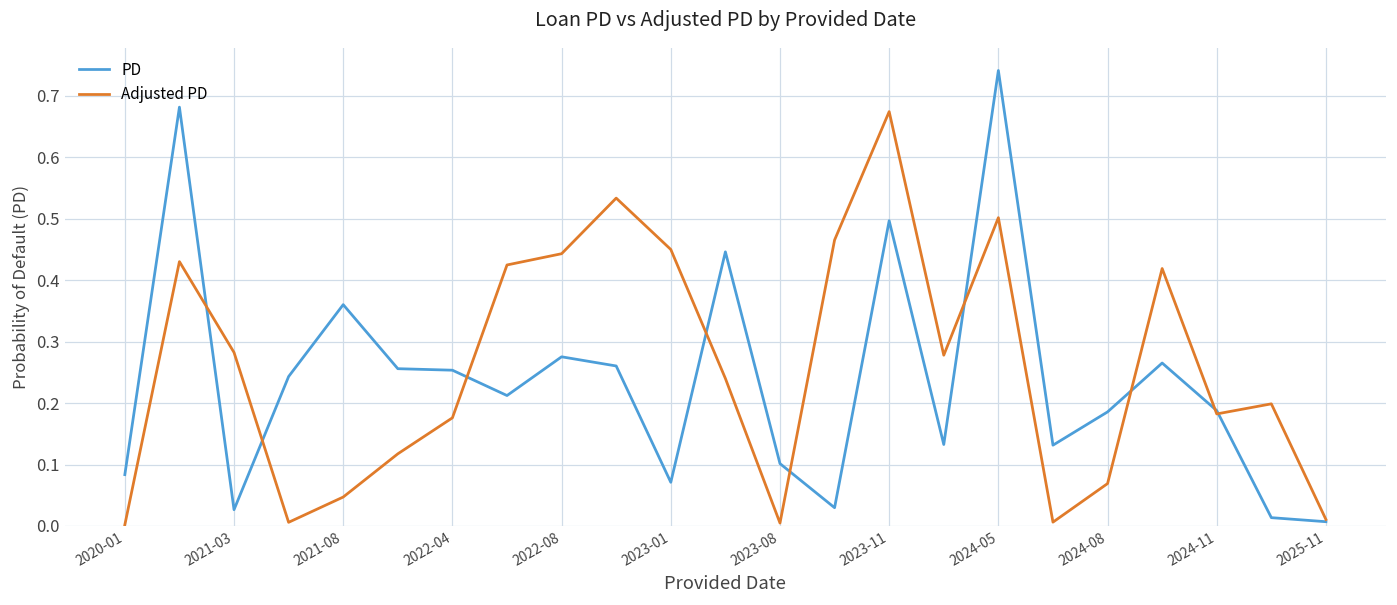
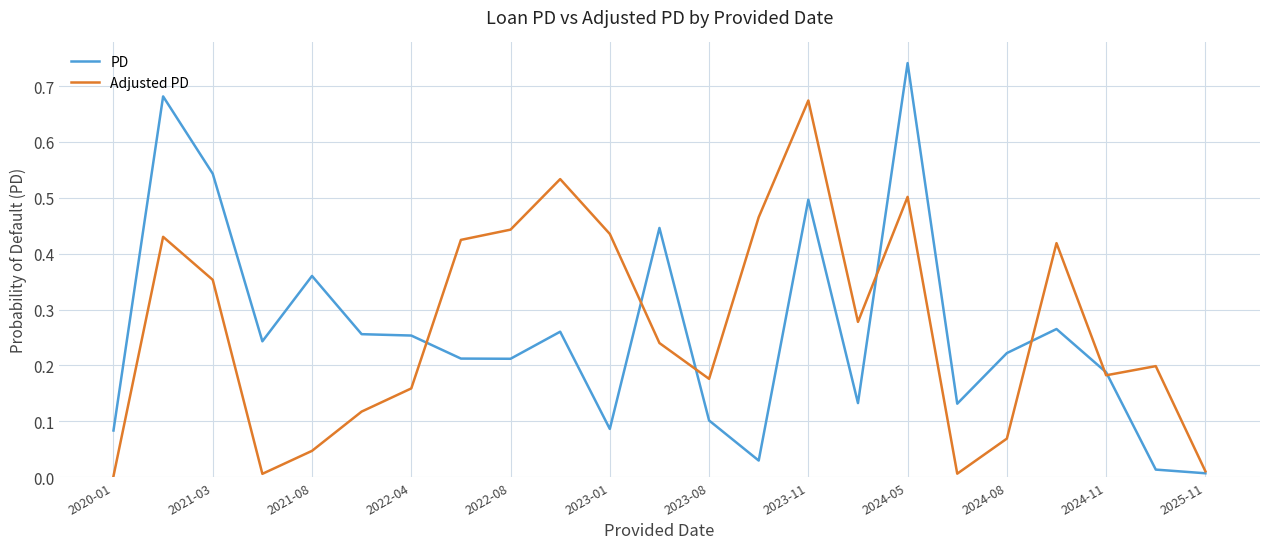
  {
    "PD": {
      "2020-01": 0.08,
-     "2021-03": 0.03,
+     "2021-03": 0.54,
      "2021-08": 0.36,
      "2022-04": 0.25,
-     "2022-08": 0.28,
-     "2023-01": 0.07,
+     "2022-08": 0.21,
+     "2023-01": 0.09,
      "2023-08": 0.10,
      "2023-11": 0.50,
      "2024-05": 0.74,
-     "2024-08": 0.19,
+     "2024-08": 0.22,
      "2024-11": 0.19
    },
    "Adjusted PD": {
      "2020-01": 0.00,
-     "2021-03": 0.28,
+     "2021-03": 0.35,
      "2021-08": 0.05,
-     "2022-04": 0.18,
+     "2022-04": 0.16,
      "2022-08": 0.44,
-     "2023-01": 0.45,
-     "2023-08": 0.00,
+     "2023-01": 0.44,
+     "2023-08": 0.18,
      "2023-11": 0.67,
      "2024-05": 0.50,
      "2024-08": 0.07,
      "2024-11": 0.18
    }
  }
